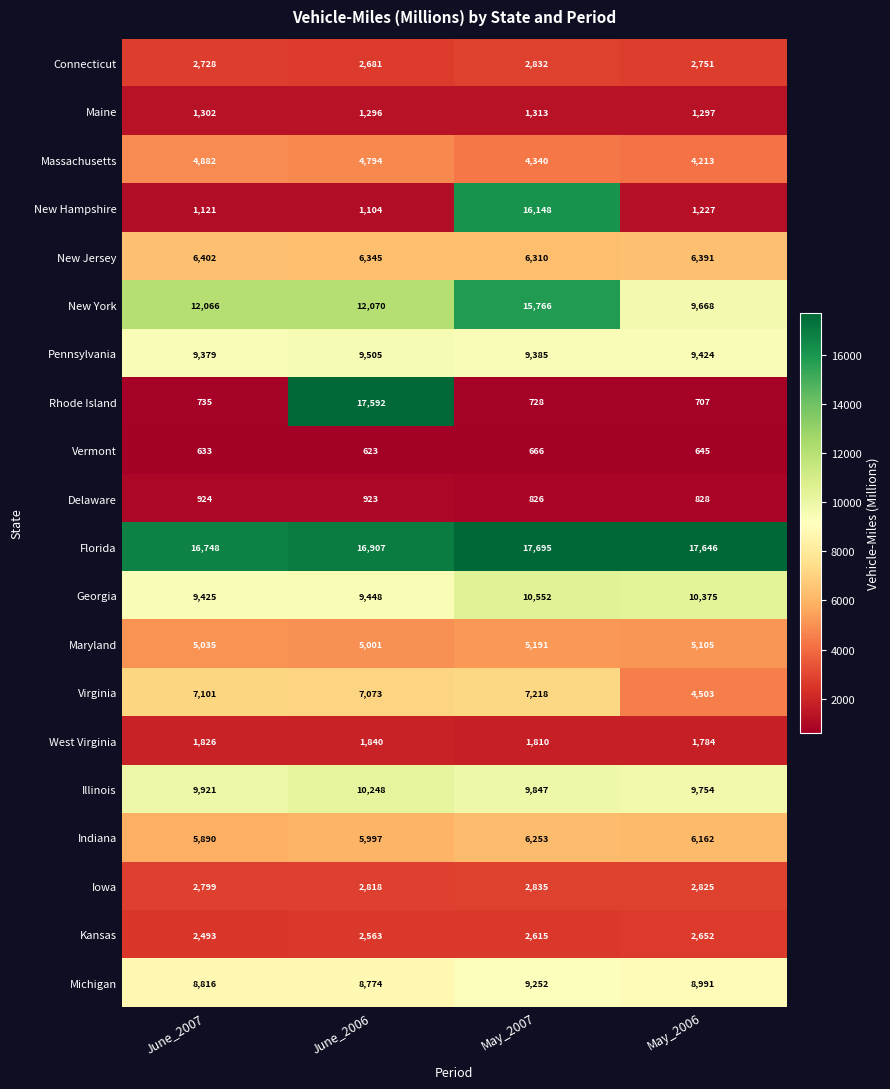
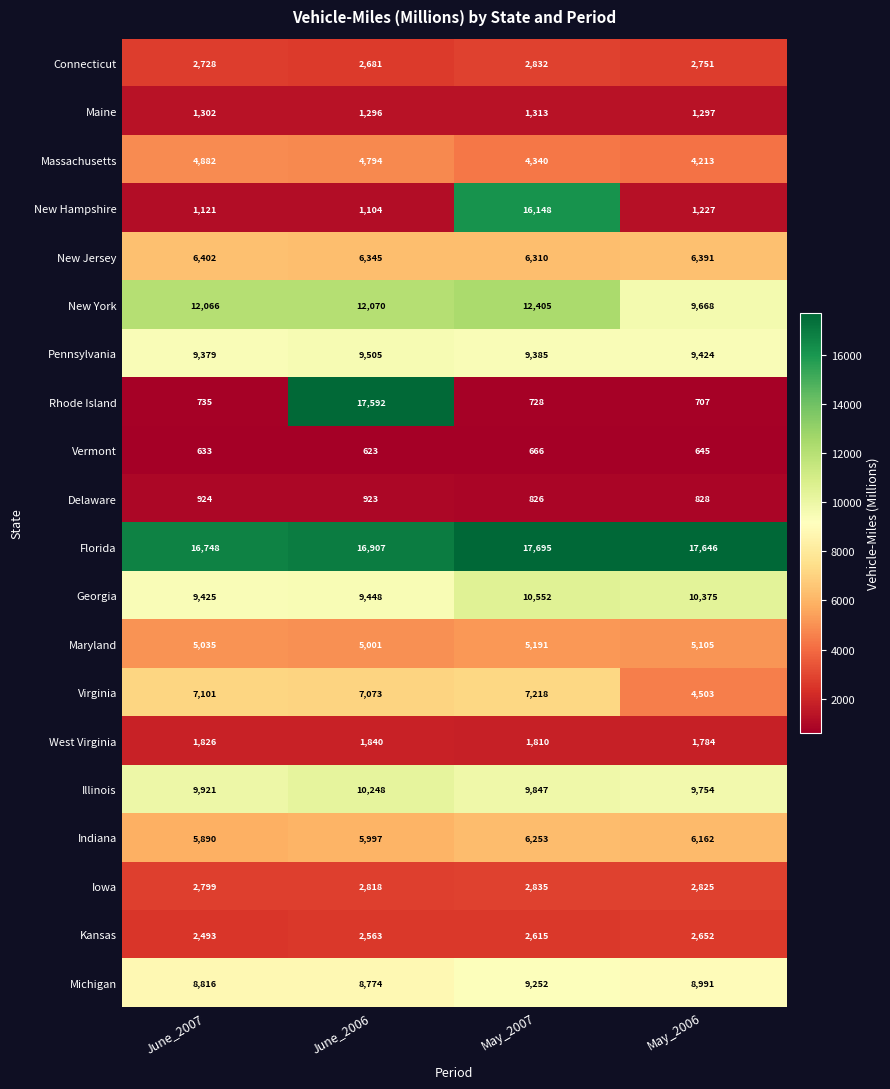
  {
    "Connecticut": {
      "June_2007": "2,728",
      "June_2006": "2,681",
      "May_2007": "2,832",
      "May_2006": "2,751"
    },
    "Maine": {
      "June_2007": "1,302",
      "June_2006": "1,296",
      "May_2007": "1,313",
      "May_2006": "1,297"
    },
    "Massachusetts": {
      "June_2007": "4,882",
      "June_2006": "4,794",
      "May_2007": "4,340",
      "May_2006": "4,213"
    },
    "New Hampshire": {
      "June_2007": "1,121",
      "June_2006": "1,104",
      "May_2007": "16,148",
      "May_2006": "1,227"
    },
    "New Jersey": {
      "June_2007": "6,402",
      "June_2006": "6,345",
      "May_2007": "6,310",
      "May_2006": "6,391"
    },
    "New York": {
      "June_2007": "12,066",
      "June_2006": "12,070",
-     "May_2007": "15,766",
+     "May_2007": "12,405",
      "May_2006": "9,668"
    },
    "Pennsylvania": {
      "June_2007": "9,379",
      "June_2006": "9,505",
      "May_2007": "9,385",
      "May_2006": "9,424"
    },
    "Rhode Island": {
      "June_2007": "735",
      "June_2006": "17,592",
      "May_2007": "728",
      "May_2006": "707"
    },
    "Vermont": {
      "June_2007": "633",
      "June_2006": "623",
      "May_2007": "666",
      "May_2006": "645"
    },
    "Delaware": {
      "June_2007": "924",
      "June_2006": "923",
      "May_2007": "826",
      "May_2006": "828"
    },
    "Florida": {
      "June_2007": "16,748",
      "June_2006": "16,907",
      "May_2007": "17,695",
      "May_2006": "17,646"
    },
    "Georgia": {
      "June_2007": "9,425",
      "June_2006": "9,448",
      "May_2007": "10,552",
      "May_2006": "10,375"
    },
    "Maryland": {
      "June_2007": "5,035",
      "June_2006": "5,001",
      "May_2007": "5,191",
      "May_2006": "5,105"
    },
    "Virginia": {
      "June_2007": "7,101",
      "June_2006": "7,073",
      "May_2007": "7,218",
      "May_2006": "4,503"
    },
    "West Virginia": {
      "June_2007": "1,826",
      "June_2006": "1,840",
      "May_2007": "1,810",
      "May_2006": "1,784"
    },
    "Illinois": {
      "June_2007": "9,921",
      "June_2006": "10,248",
      "May_2007": "9,847",
      "May_2006": "9,754"
    },
    "Indiana": {
      "June_2007": "5,890",
      "June_2006": "5,997",
      "May_2007": "6,253",
      "May_2006": "6,162"
    },
    "Iowa": {
      "June_2007": "2,799",
      "June_2006": "2,818",
      "May_2007": "2,835",
      "May_2006": "2,825"
    },
    "Kansas": {
      "June_2007": "2,493",
      "June_2006": "2,563",
      "May_2007": "2,615",
      "May_2006": "2,652"
    },
    "Michigan": {
      "June_2007": "8,816",
      "June_2006": "8,774",
      "May_2007": "9,252",
      "May_2006": "8,991"
    }
  }
